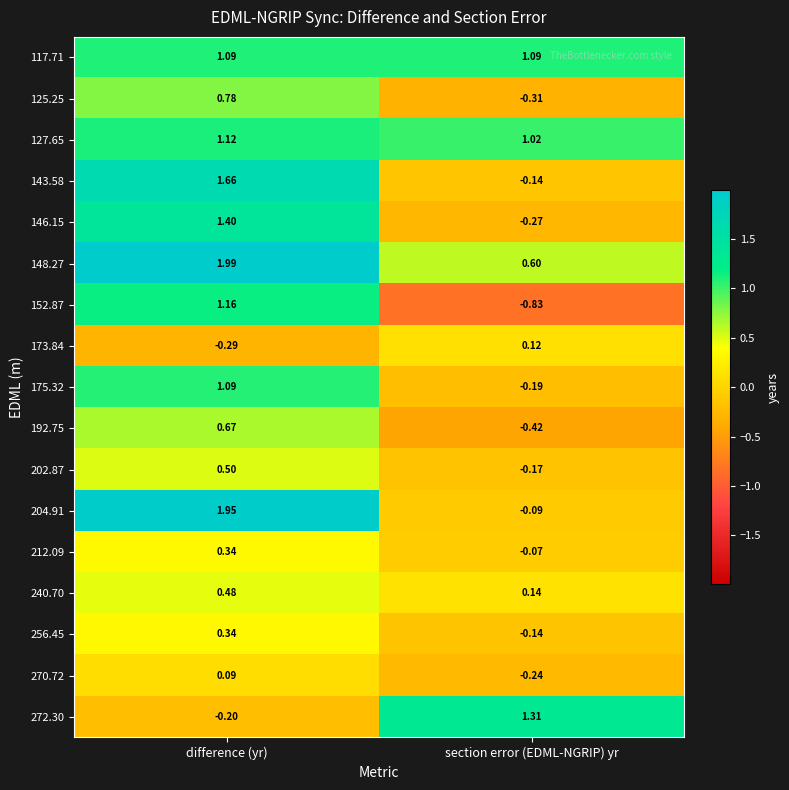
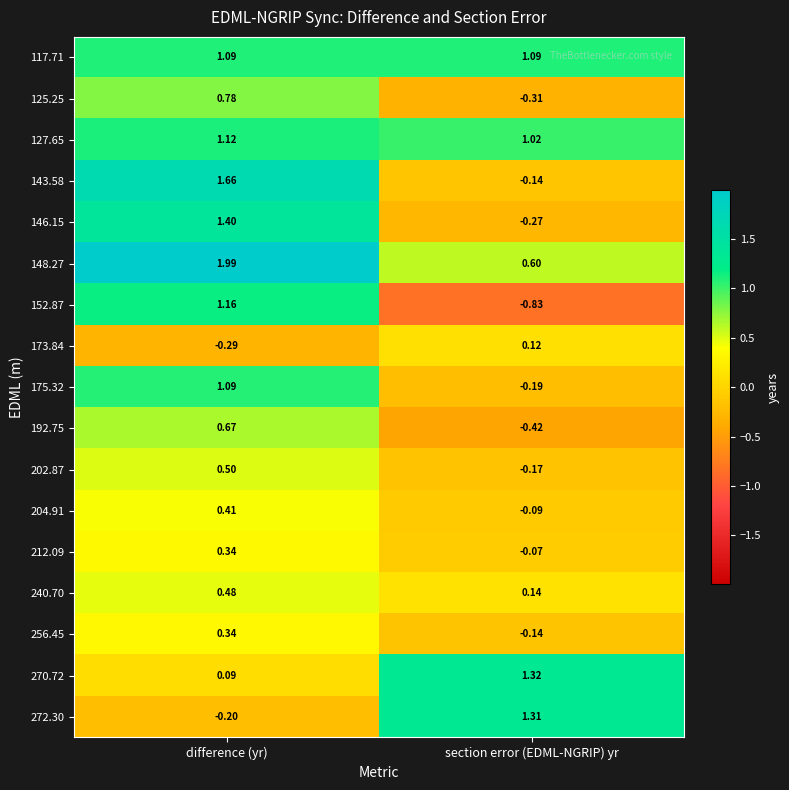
  {
    "117.71": {
      "difference (yr)": 1.09
    },
    "125.25": {
      "difference (yr)": 0.78,
      "section error (EDML-NGRIP) yr": -0.31
    },
    "127.65": {
      "difference (yr)": 1.12,
      "section error (EDML-NGRIP) yr": 1.02
    },
    "143.58": {
      "difference (yr)": 1.66,
      "section error (EDML-NGRIP) yr": -0.14
    },
    "146.15": {
      "difference (yr)": 1.40,
      "section error (EDML-NGRIP) yr": -0.27
    },
    "148.27": {
      "difference (yr)": 1.99,
      "section error (EDML-NGRIP) yr": 0.60
    },
    "152.87": {
      "difference (yr)": 1.16,
      "section error (EDML-NGRIP) yr": -0.83
    },
    "173.84": {
      "difference (yr)": -0.29,
      "section error (EDML-NGRIP) yr": 0.12
    },
    "175.32": {
      "difference (yr)": 1.09,
      "section error (EDML-NGRIP) yr": -0.19
    },
    "192.75": {
      "difference (yr)": 0.67,
      "section error (EDML-NGRIP) yr": -0.42
    },
    "202.87": {
      "difference (yr)": 0.50,
      "section error (EDML-NGRIP) yr": -0.17
    },
    "204.91": {
-     "difference (yr)": 1.95,
+     "difference (yr)": 0.41,
      "section error (EDML-NGRIP) yr": -0.09
    },
    "212.09": {
      "difference (yr)": 0.34,
      "section error (EDML-NGRIP) yr": -0.07
    },
    "240.70": {
      "difference (yr)": 0.48,
      "section error (EDML-NGRIP) yr": 0.14
    },
    "256.45": {
      "difference (yr)": 0.34,
      "section error (EDML-NGRIP) yr": -0.14
    },
    "270.72": {
      "difference (yr)": 0.09,
-     "section error (EDML-NGRIP) yr": -0.24
+     "section error (EDML-NGRIP) yr": 1.32
    },
    "272.30": {
      "difference (yr)": -0.20,
      "section error (EDML-NGRIP) yr": 1.31
    }
  }
